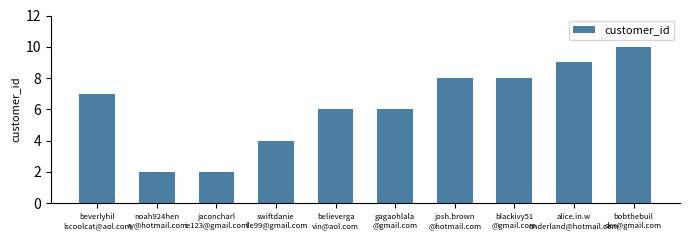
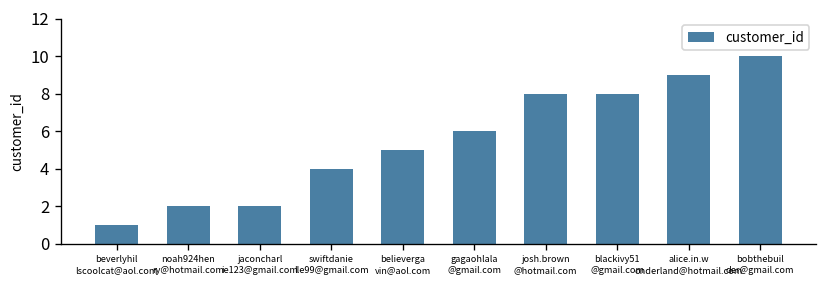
  {
-   "beverlyhil lscoolcat@aol.com": 7,
+   "beverlyhil lscoolcat@aol.com": 1,
    "noah924hen ry@hotmail.com": 2,
    "jaconcharl ie123@gmail.com": 2,
    "swiftdanie lle99@gmail.com": 4,
-   "believerga vin@aol.com": 6,
+   "believerga vin@aol.com": 5,
    "gagaohlala @gmail.com": 6,
    "josh.brown @hotmail.com": 8
  }
